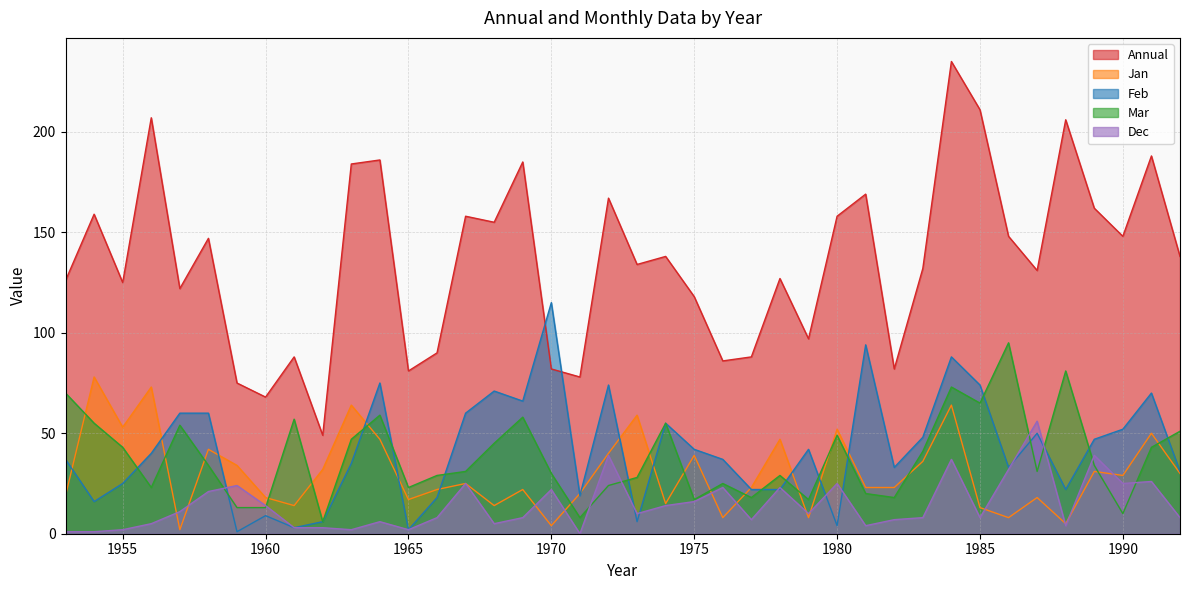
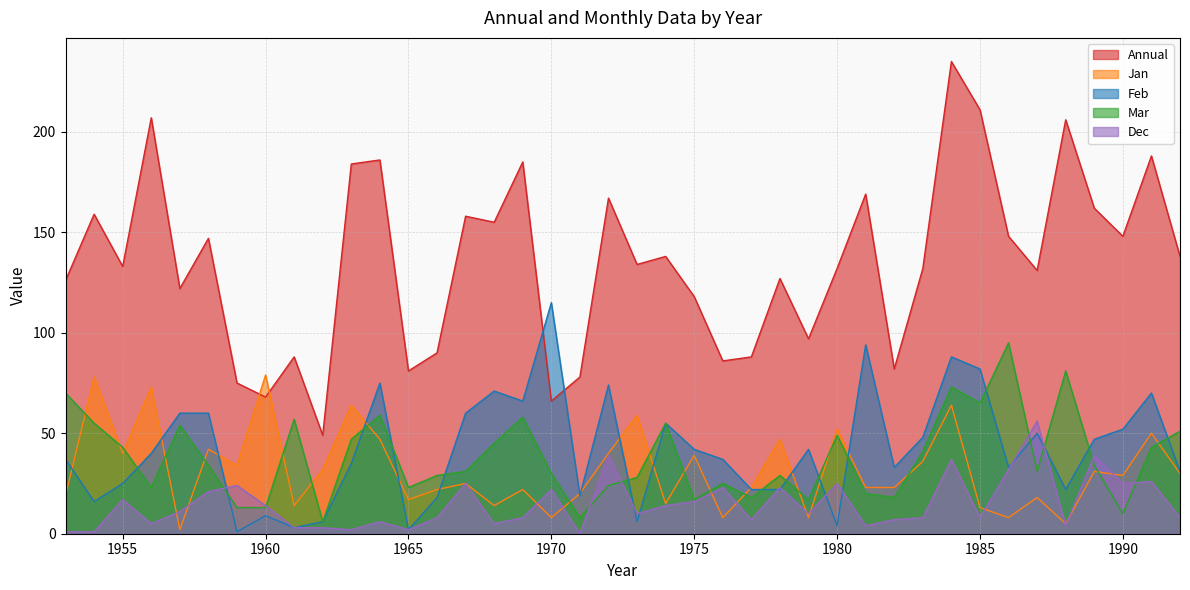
  {
    "Annual": {
-     "1955": 125,
+     "1955": 133,
      "1960": 68,
      "1965": 81,
-     "1970": 82,
+     "1970": 66,
      "1975": 118,
-     "1980": 158,
+     "1980": 132,
      "1985": 211,
      "1990": 148
    },
    "Jan": {
-     "1955": 53,
-     "1960": 18,
+     "1955": 40,
+     "1960": 79,
      "1965": 17,
-     "1970": 4,
+     "1970": 8,
      "1975": 39,
      "1980": 52,
      "1985": 13,
      "1990": 29
    },
    "Feb": {
      "1955": 25,
      "1960": 9,
      "1970": 115,
      "1975": 42,
      "1980": 4,
-     "1985": 74,
+     "1985": 82,
      "1990": 52
    },
    "Mar": {
      "1955": 43,
      "1965": 23,
      "1970": 30,
      "1980": 49,
      "1985": 65,
      "1990": 10
    },
    "Dec": {
-     "1955": 2,
+     "1955": 17,
      "1970": 22,
      "1980": 25,
      "1985": 8,
      "1990": 25
    }
  }
